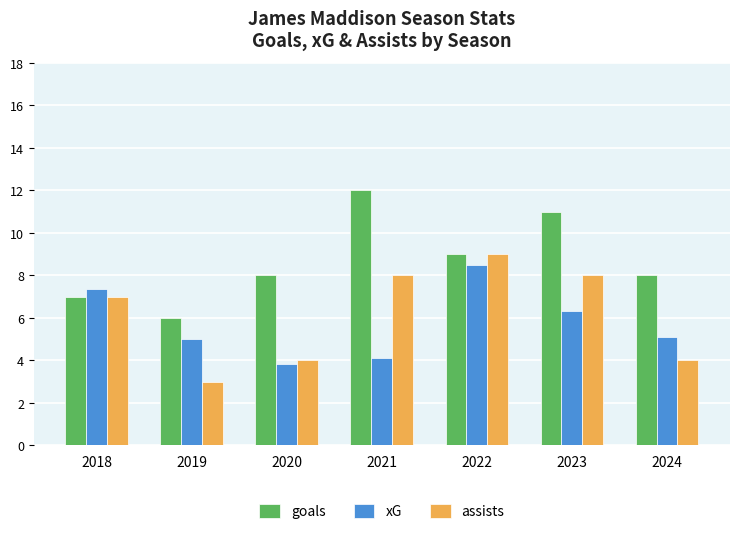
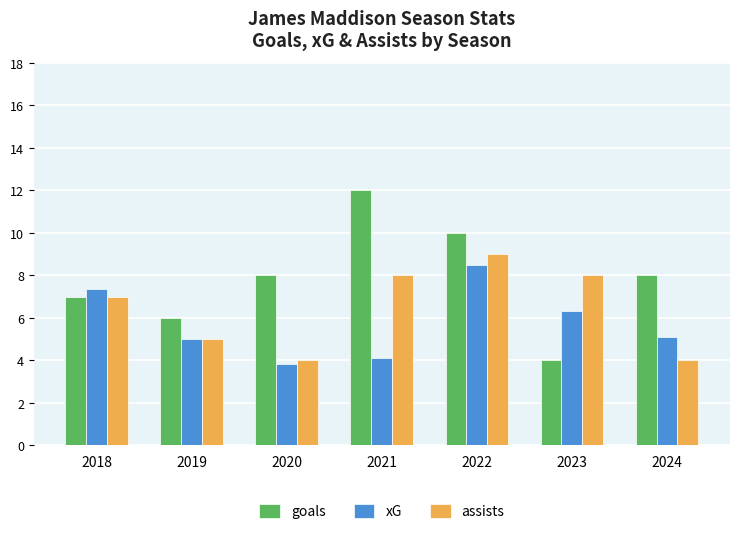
  {
    "goals": {
      "2018": 7,
      "2019": 6,
      "2020": 8,
      "2021": 12,
-     "2022": 9,
-     "2023": 11,
+     "2022": 10,
+     "2023": 4,
      "2024": 8
    },
    "xG": {
      "2018": 7.4,
      "2019": 5,
      "2020": 3.8,
      "2021": 4,
      "2022": 8.5,
      "2023": 6.3,
      "2024": 5
    },
    "assists": {
      "2018": 7,
-     "2019": 3,
+     "2019": 5,
      "2020": 4,
      "2021": 8,
      "2022": 9,
      "2023": 8,
      "2024": 4
    }
  }
